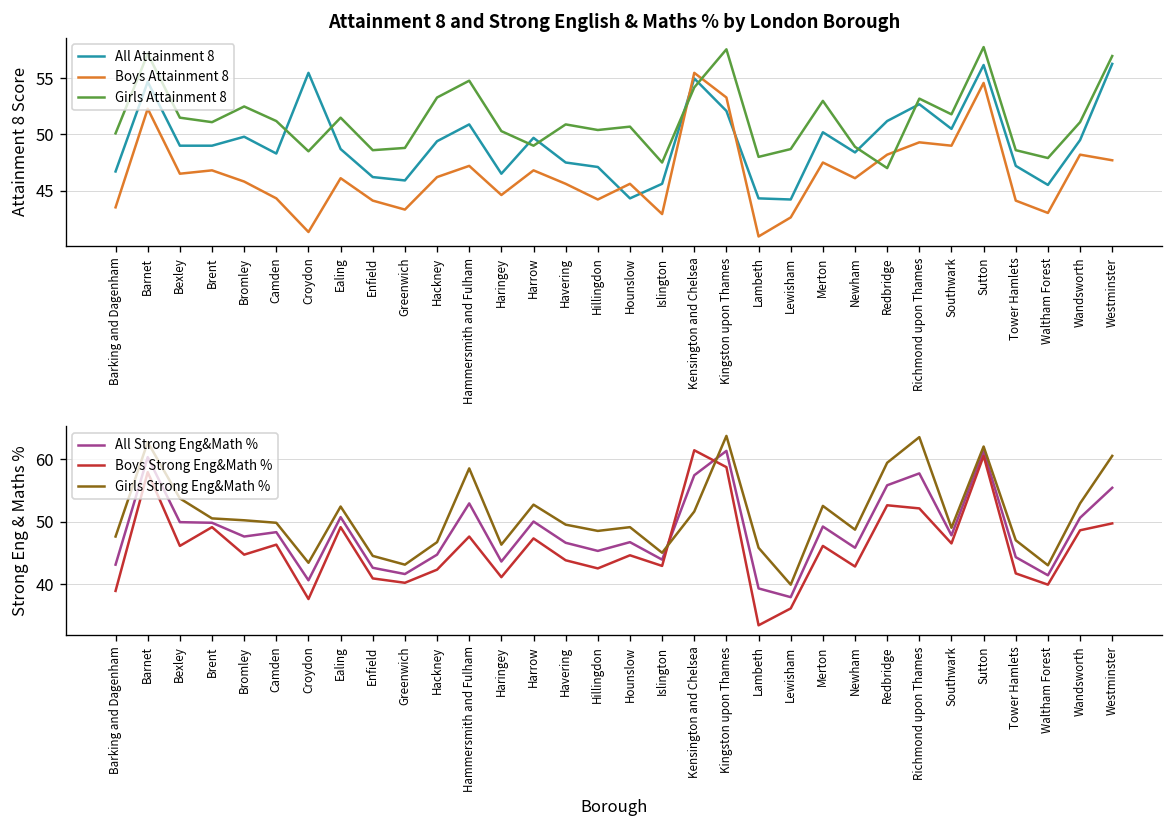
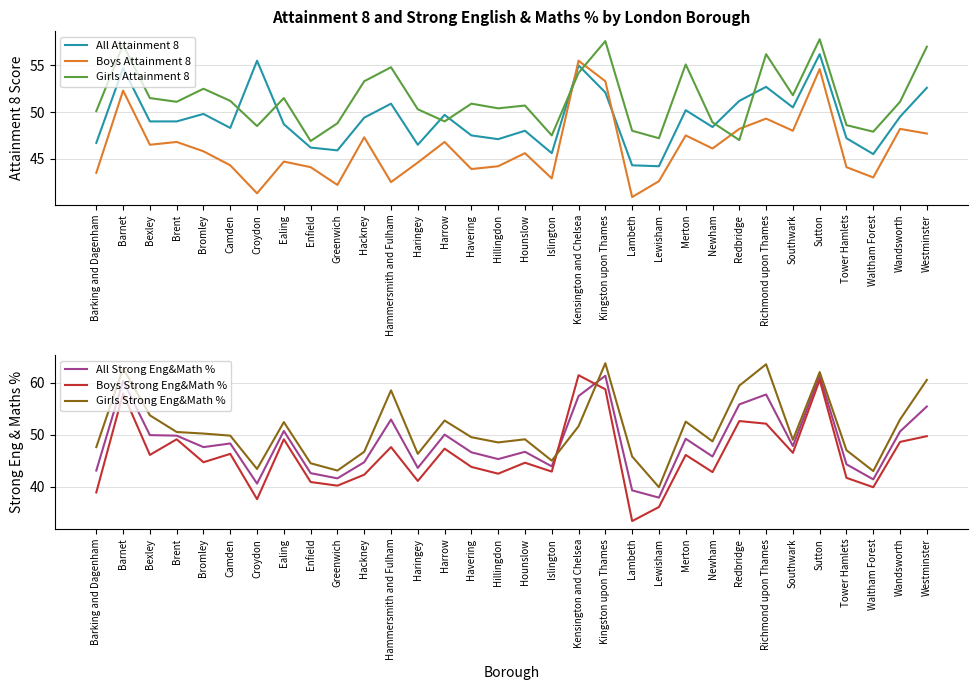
  {
    "Attainment 8 and Strong English & Maths % by London Borough": {
      "All Attainment 8": {
        "Barking and Dagenham": 47,
        "Bexley": 49,
        "Brent": 49,
        "Bromley": 50,
        "Camden": 48,
        "Croydon": 56,
        "Ealing": 49,
        "Enfield": 46,
        "Greenwich": 46,
        "Hackney": 49,
        "Hammersmith and Fulham": 51,
        "Haringey": 47,
        "Harrow": 50,
        "Havering": 48,
        "Hillingdon": 47,
-       "Hounslow": 44,
+       "Hounslow": 48,
        "Islington": 46,
        "Kensington and Chelsea": 55,
        "Kingston upon Thames": 52,
        "Lambeth": 44,
        "Lewisham": 44,
        "Merton": 50,
        "Newham": 48,
        "Redbridge": 51,
        "Richmond upon Thames": 53,
        "Southwark": 51,
        "Sutton": 56,
        "Tower Hamlets": 47,
        "Waltham Forest": 46,
        "Wandsworth": 50,
-       "Westminster": 56
+       "Westminster": 53
      },
      "Boys Attainment 8": {
        "Barking and Dagenham": 44,
        "Barnet": 52,
        "Bexley": 47,
        "Brent": 47,
        "Bromley": 46,
        "Camden": 44,
        "Croydon": 41,
-       "Ealing": 46,
+       "Ealing": 45,
        "Enfield": 44,
-       "Greenwich": 43,
-       "Hackney": 46,
-       "Hammersmith and Fulham": 47,
+       "Greenwich": 42,
+       "Hackney": 47,
+       "Hammersmith and Fulham": 43,
        "Haringey": 45,
        "Harrow": 47,
-       "Havering": 46,
+       "Havering": 44,
        "Hillingdon": 44,
        "Hounslow": 46,
        "Islington": 43,
        "Kensington and Chelsea": 56,
        "Kingston upon Thames": 53,
        "Lambeth": 41,
        "Lewisham": 43,
        "Merton": 48,
        "Newham": 46,
        "Redbridge": 48,
        "Richmond upon Thames": 49,
-       "Southwark": 49,
+       "Southwark": 48,
        "Sutton": 55,
        "Tower Hamlets": 44,
        "Waltham Forest": 43,
        "Wandsworth": 48,
        "Westminster": 48
      },
      "Girls Attainment 8": {
        "Barking and Dagenham": 50,
        "Bexley": 52,
        "Brent": 51,
        "Bromley": 53,
        "Camden": 51,
        "Croydon": 49,
        "Ealing": 52,
-       "Enfield": 49,
+       "Enfield": 47,
        "Greenwich": 49,
        "Hackney": 53,
        "Hammersmith and Fulham": 55,
        "Haringey": 50,
        "Harrow": 49,
        "Havering": 51,
        "Hillingdon": 50,
        "Hounslow": 51,
        "Islington": 48,
        "Kensington and Chelsea": 54,
        "Kingston upon Thames": 58,
        "Lambeth": 48,
-       "Lewisham": 49,
-       "Merton": 53,
+       "Lewisham": 47,
+       "Merton": 55,
        "Newham": 49,
        "Redbridge": 47,
-       "Richmond upon Thames": 53,
+       "Richmond upon Thames": 56,
        "Southwark": 52,
        "Sutton": 58,
        "Tower Hamlets": 49,
        "Waltham Forest": 48,
        "Wandsworth": 51,
        "Westminster": 57
      }
    }
  }
